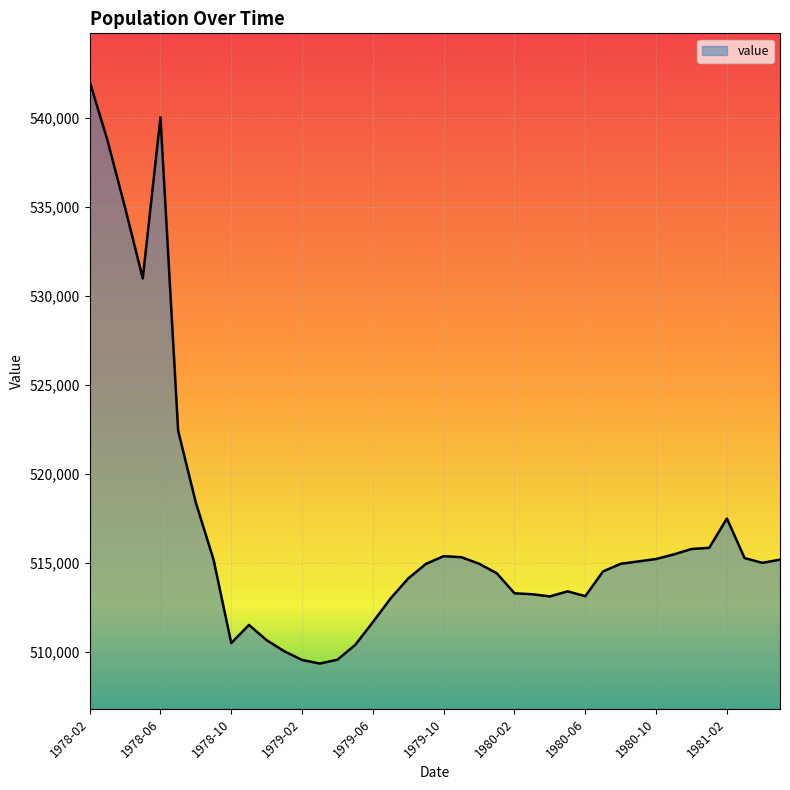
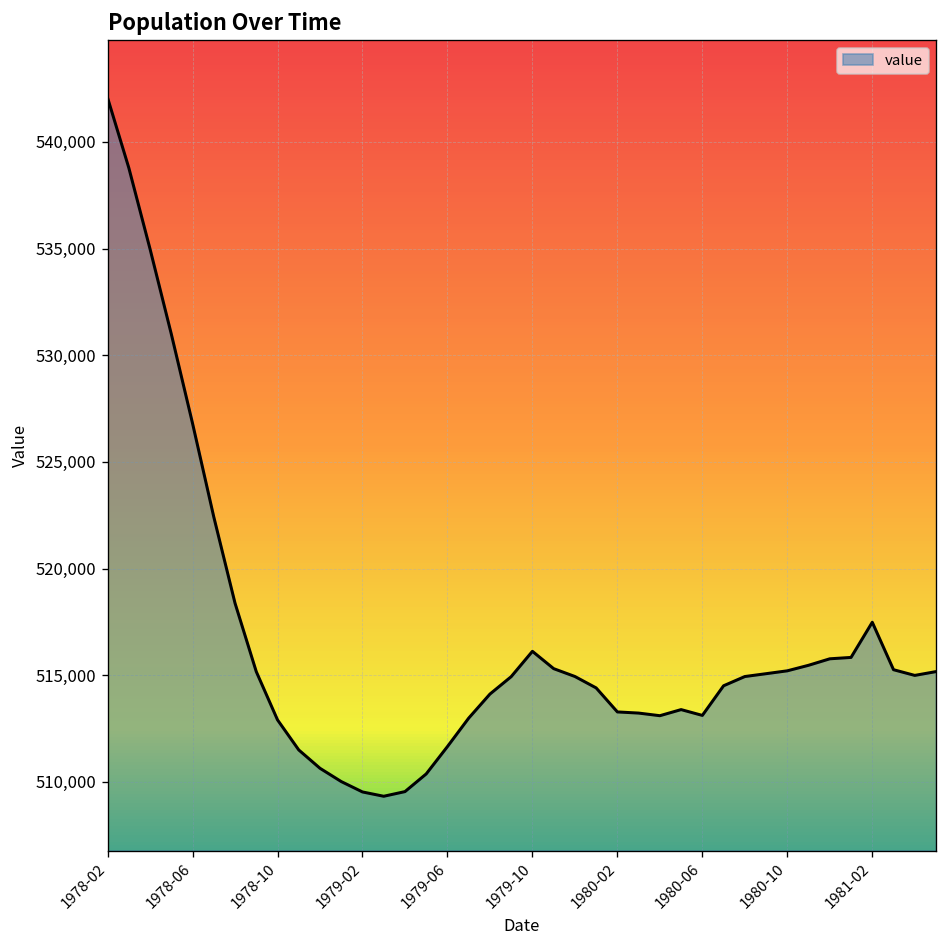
  {
    "1978-02": "542,100",
-   "1978-06": "540,100",
-   "1978-10": "510,500",
+   "1978-06": "526,800",
+   "1978-10": "512,900",
    "1979-02": "509,500",
    "1979-06": "511,700",
-   "1979-10": "515,400",
+   "1979-10": "516,100",
    "1980-02": "513,300",
    "1980-06": "513,100",
    "1980-10": "515,200",
    "1981-02": "517,500"
  }
